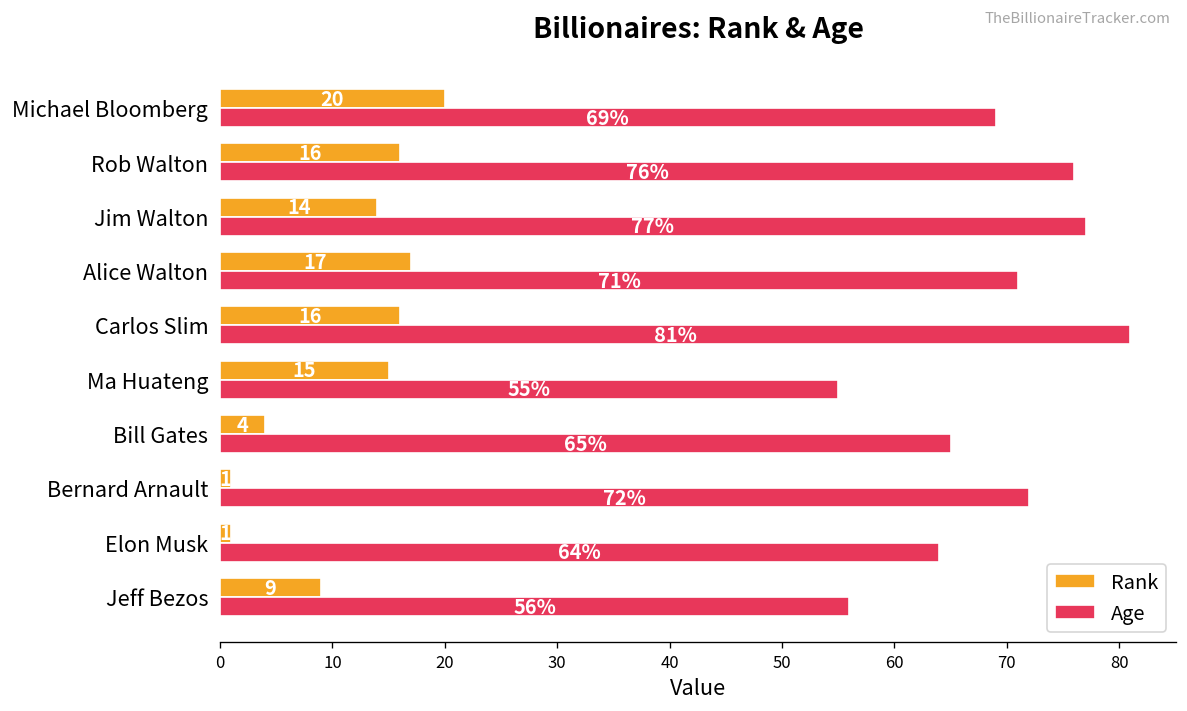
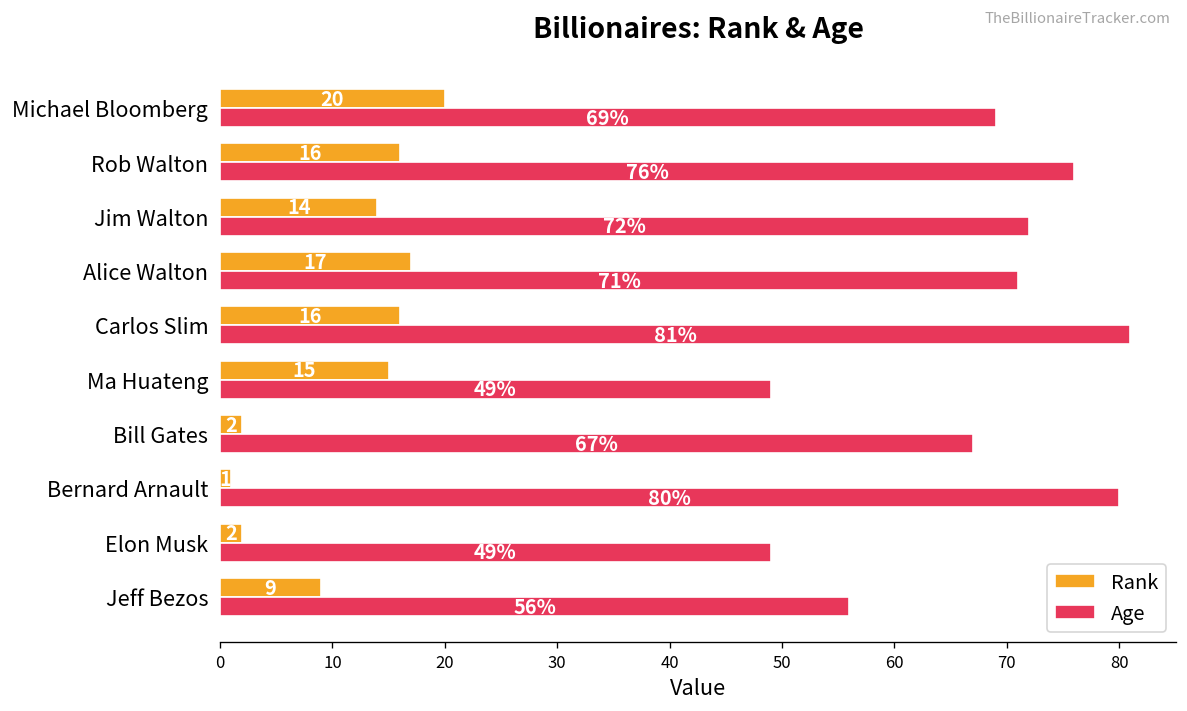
  {
    "Rank": {
      "Michael Bloomberg": "20",
      "Rob Walton": "16",
      "Jim Walton": "14",
      "Alice Walton": "17",
      "Carlos Slim": "16",
      "Ma Huateng": "15",
-     "Bill Gates": "4",
+     "Bill Gates": "2",
      "Bernard Arnault": "1",
-     "Elon Musk": "1",
+     "Elon Musk": "2",
      "Jeff Bezos": "9"
    },
    "Age": {
      "Michael Bloomberg": "69%",
      "Rob Walton": "76%",
-     "Jim Walton": "77%",
+     "Jim Walton": "72%",
      "Alice Walton": "71%",
      "Carlos Slim": "81%",
-     "Ma Huateng": "55%",
-     "Bill Gates": "65%",
-     "Bernard Arnault": "72%",
-     "Elon Musk": "64%",
+     "Ma Huateng": "49%",
+     "Bill Gates": "67%",
+     "Bernard Arnault": "80%",
+     "Elon Musk": "49%",
      "Jeff Bezos": "56%"
    }
  }
